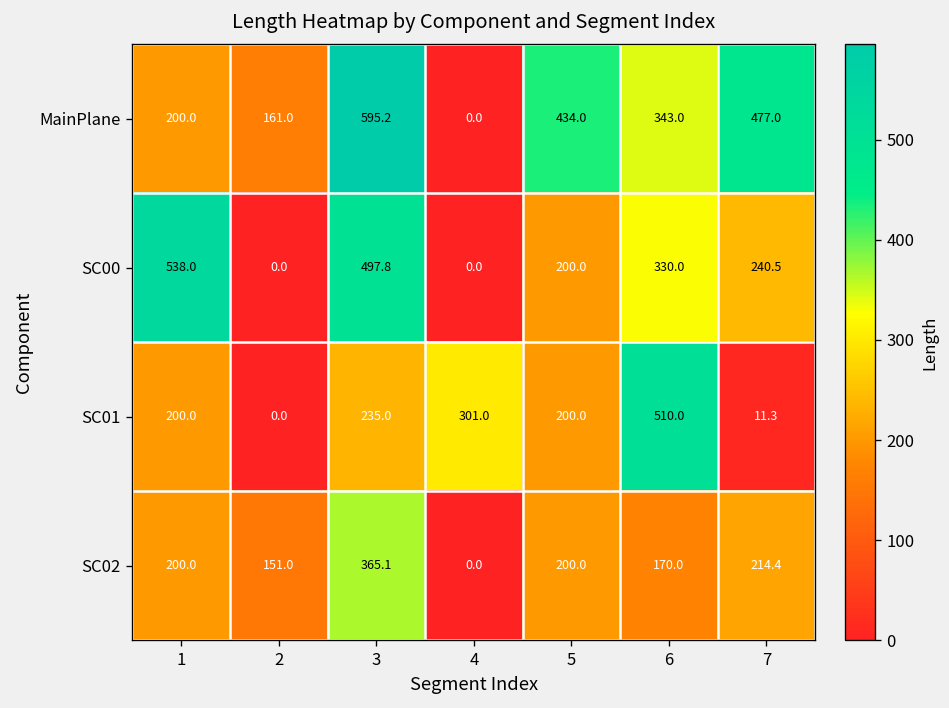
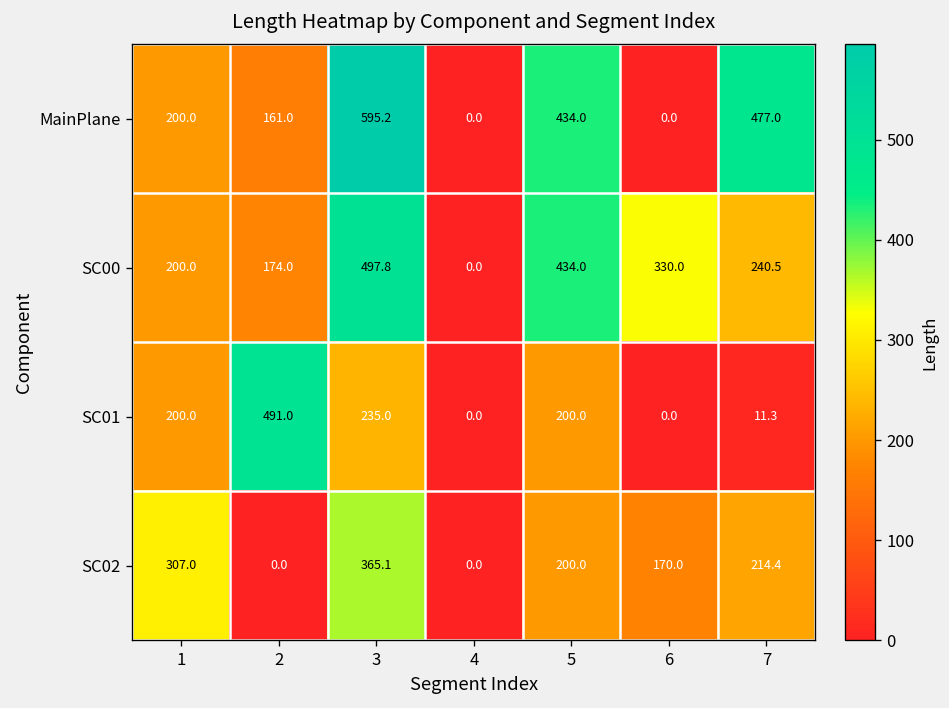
  {
    "MainPlane": {
      "1": 200.0,
      "2": 161.0,
      "3": 595.2,
      "4": 0.0,
      "5": 434.0,
-     "6": 343.0,
+     "6": 0.0,
      "7": 477.0
    },
    "SC00": {
-     "1": 538.0,
-     "2": 0.0,
+     "1": 200.0,
+     "2": 174.0,
      "3": 497.8,
      "4": 0.0,
-     "5": 200.0,
+     "5": 434.0,
      "6": 330.0,
      "7": 240.5
    },
    "SC01": {
      "1": 200.0,
-     "2": 0.0,
+     "2": 491.0,
      "3": 235.0,
-     "4": 301.0,
+     "4": 0.0,
      "5": 200.0,
-     "6": 510.0,
+     "6": 0.0,
      "7": 11.3
    },
    "SC02": {
-     "1": 200.0,
-     "2": 151.0,
+     "1": 307.0,
+     "2": 0.0,
      "3": 365.1,
      "4": 0.0,
      "5": 200.0,
      "6": 170.0,
      "7": 214.4
    }
  }
